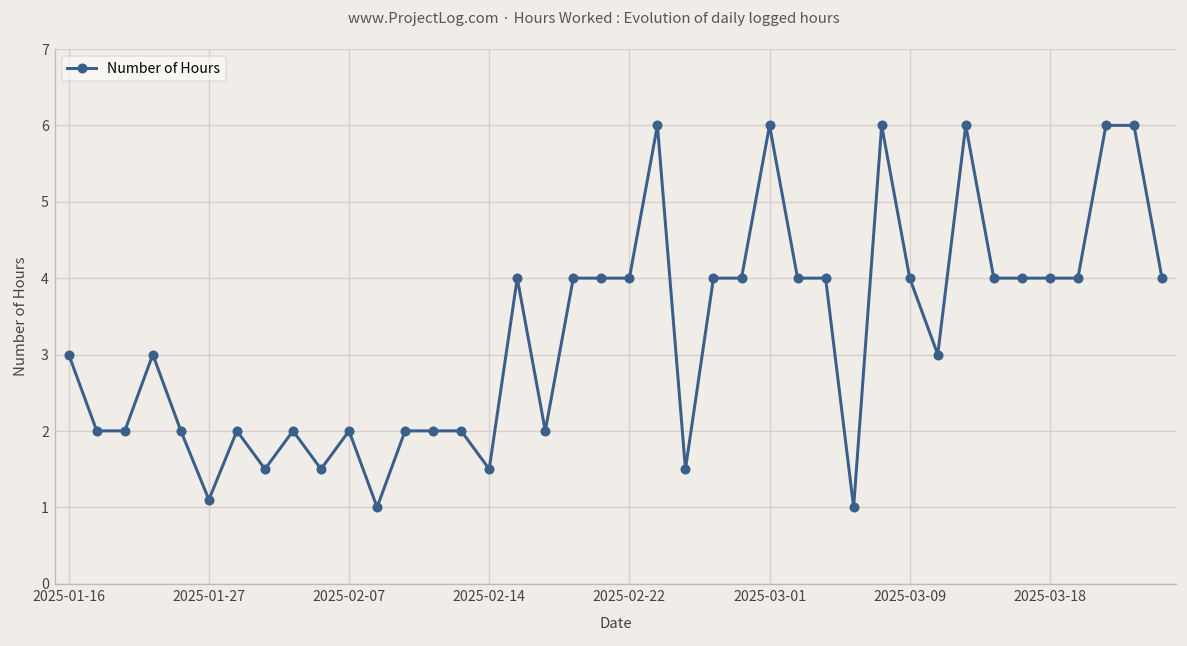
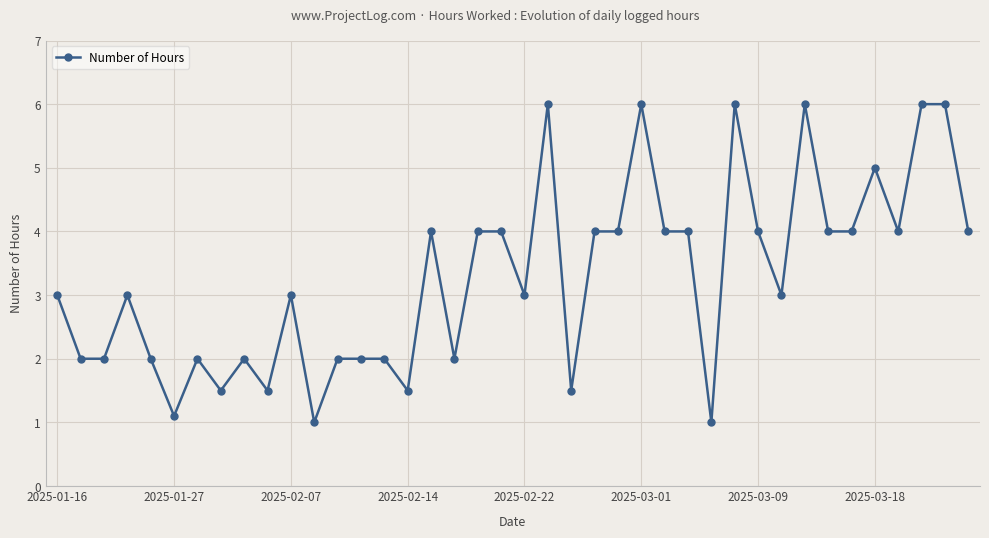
  {
    "2025-01-16": 3,
    "2025-01-27": 1.1,
-   "2025-02-07": 2,
+   "2025-02-07": 3,
    "2025-02-14": 1.5,
-   "2025-02-22": 4,
+   "2025-02-22": 3,
    "2025-03-01": 6,
    "2025-03-09": 4,
-   "2025-03-18": 4
+   "2025-03-18": 5
  }
